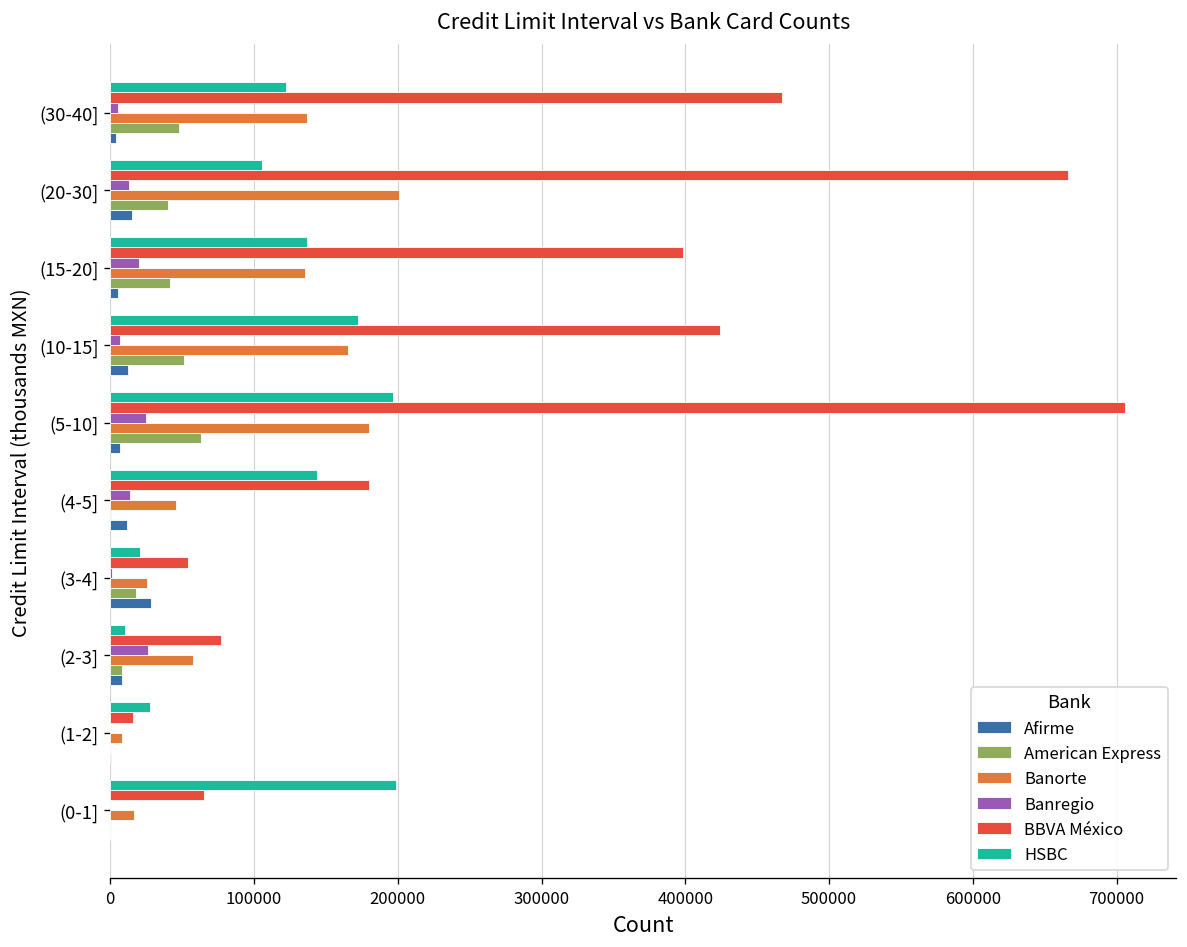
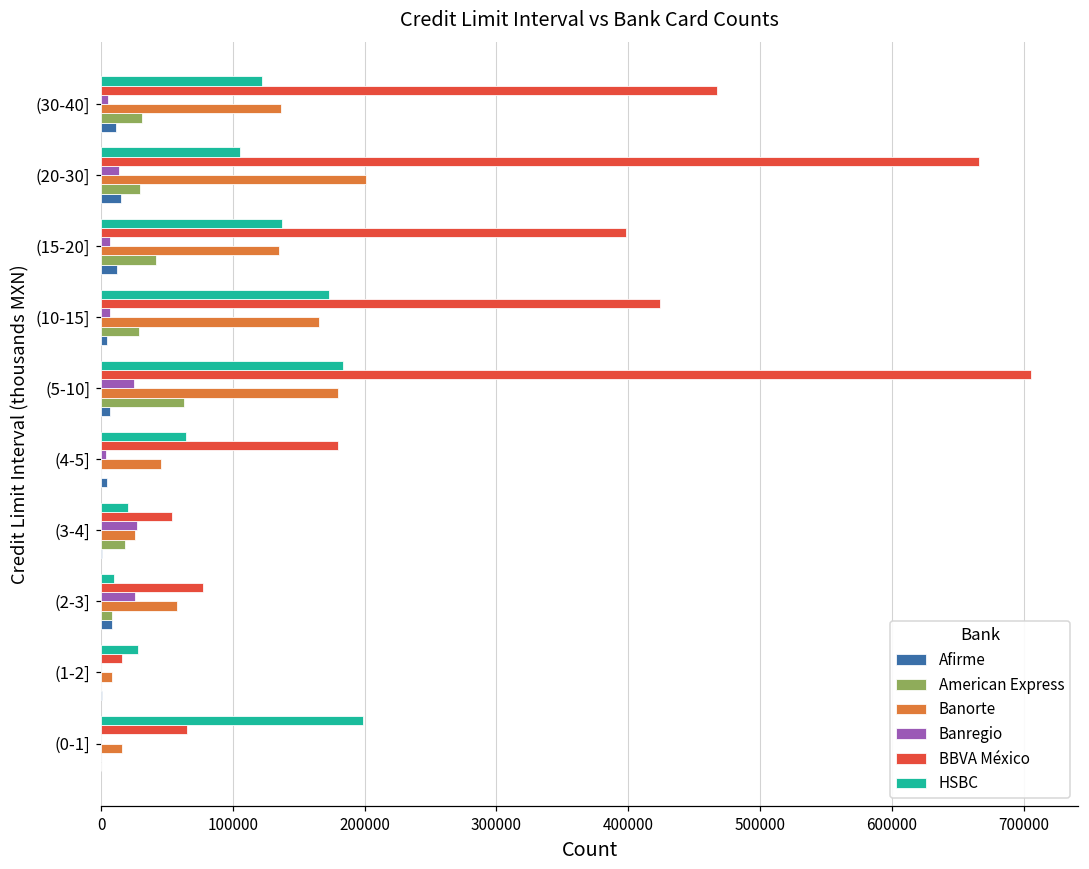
  {
    "Afirme": {
-     "(30-40]": 4000,
+     "(30-40]": 12000,
      "(20-30]": 15000,
-     "(15-20]": 5000,
-     "(10-15]": 12000,
+     "(15-20]": 12000,
+     "(10-15]": 5000,
      "(5-10]": 7000,
-     "(4-5]": 12000,
-     "(3-4]": 28000,
+     "(4-5]": 5000,
+     "(3-4]": 1000,
      "(2-3]": 8000
    },
    "American Express": {
-     "(30-40]": 48000,
-     "(20-30]": 40000,
+     "(30-40]": 31000,
+     "(20-30]": 30000,
      "(15-20]": 41000,
-     "(10-15]": 51000,
+     "(10-15]": 29000,
      "(5-10]": 63000,
      "(3-4]": 18000,
      "(2-3]": 8000
    },
    "Banregio": {
      "(30-40]": 5000,
      "(20-30]": 13000,
-     "(15-20]": 20000,
+     "(15-20]": 7000,
      "(10-15]": 7000,
      "(5-10]": 25000,
-     "(4-5]": 14000,
-     "(3-4]": 1000,
+     "(4-5]": 4000,
+     "(3-4]": 27000,
      "(2-3]": 26000
    },
    "HSBC": {
      "(30-40]": 122000,
      "(20-30]": 105000,
      "(15-20]": 137000,
      "(10-15]": 173000,
-     "(5-10]": 197000,
-     "(4-5]": 144000,
+     "(5-10]": 184000,
+     "(4-5]": 65000,
      "(3-4]": 21000,
      "(2-3]": 10000,
      "(1-2]": 28000,
      "(0-1]": 199000
    }
  }
